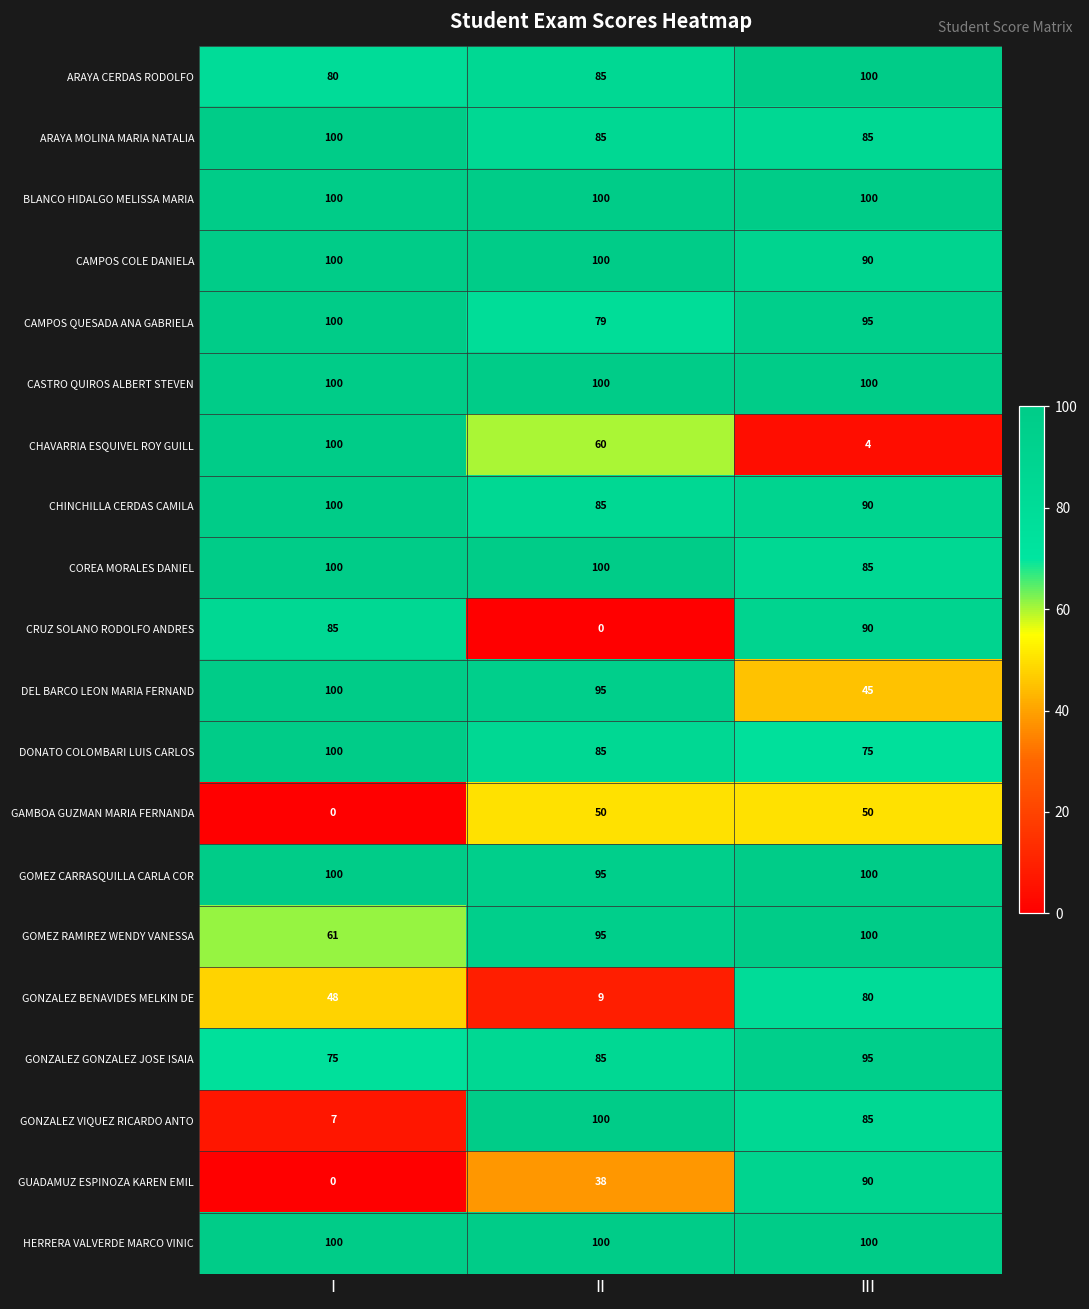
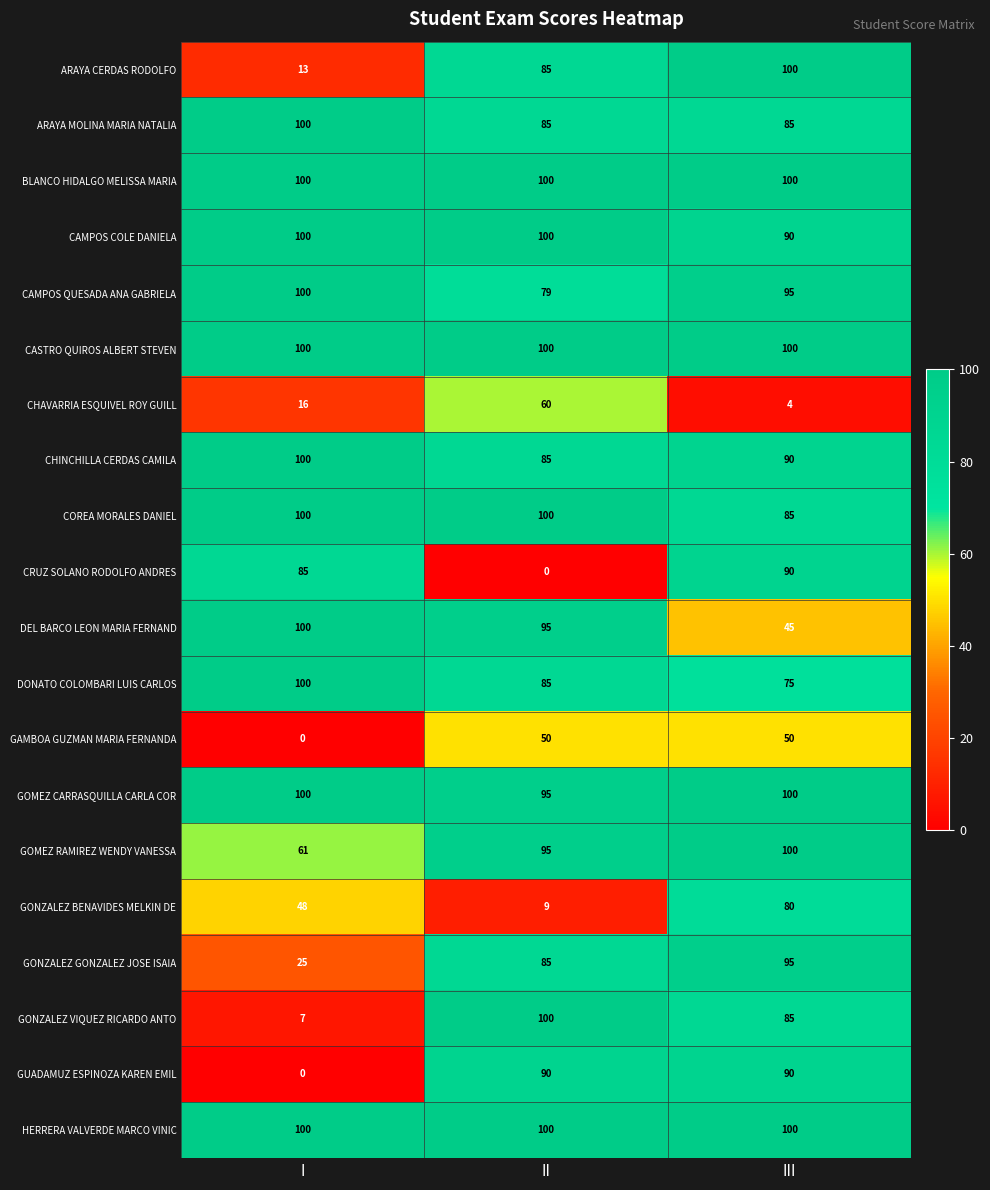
  {
    "ARAYA CERDAS RODOLFO": {
-     "I": 80,
+     "I": 13,
      "II": 85,
      "III": 100
    },
    "ARAYA MOLINA MARIA NATALIA": {
      "I": 100,
      "II": 85,
      "III": 85
    },
    "BLANCO HIDALGO MELISSA MARIA": {
      "I": 100,
      "II": 100,
      "III": 100
    },
    "CAMPOS COLE DANIELA": {
      "I": 100,
      "II": 100,
      "III": 90
    },
    "CAMPOS QUESADA ANA GABRIELA": {
      "I": 100,
      "II": 79,
      "III": 95
    },
    "CASTRO QUIROS ALBERT STEVEN": {
      "I": 100,
      "II": 100,
      "III": 100
    },
    "CHAVARRIA ESQUIVEL ROY GUILL": {
-     "I": 100,
+     "I": 16,
      "II": 60,
      "III": 4
    },
    "CHINCHILLA CERDAS CAMILA": {
      "I": 100,
      "II": 85,
      "III": 90
    },
    "COREA MORALES DANIEL": {
      "I": 100,
      "II": 100,
      "III": 85
    },
    "CRUZ SOLANO RODOLFO ANDRES": {
      "I": 85,
      "II": 0,
      "III": 90
    },
    "DEL BARCO LEON MARIA FERNAND": {
      "I": 100,
      "II": 95,
      "III": 45
    },
    "DONATO COLOMBARI LUIS CARLOS": {
      "I": 100,
      "II": 85,
      "III": 75
    },
    "GAMBOA GUZMAN MARIA FERNANDA": {
      "I": 0,
      "II": 50,
      "III": 50
    },
    "GOMEZ CARRASQUILLA CARLA COR": {
      "I": 100,
      "II": 95,
      "III": 100
    },
    "GOMEZ RAMIREZ WENDY VANESSA": {
      "I": 61,
      "II": 95,
      "III": 100
    },
    "GONZALEZ BENAVIDES MELKIN DE": {
      "I": 48,
      "II": 9,
      "III": 80
    },
    "GONZALEZ GONZALEZ JOSE ISAIA": {
-     "I": 75,
+     "I": 25,
      "II": 85,
      "III": 95
    },
    "GONZALEZ VIQUEZ RICARDO ANTO": {
      "I": 7,
      "II": 100,
      "III": 85
    },
    "GUADAMUZ ESPINOZA KAREN EMIL": {
      "I": 0,
-     "II": 38,
+     "II": 90,
      "III": 90
    },
    "HERRERA VALVERDE MARCO VINIC": {
      "I": 100,
      "II": 100,
      "III": 100
    }
  }
